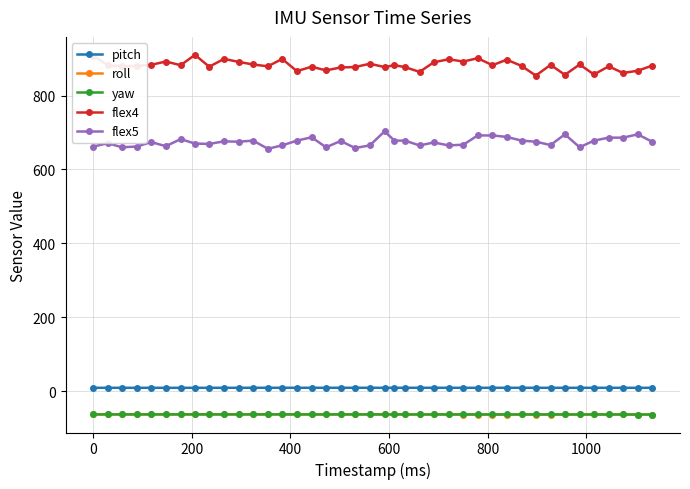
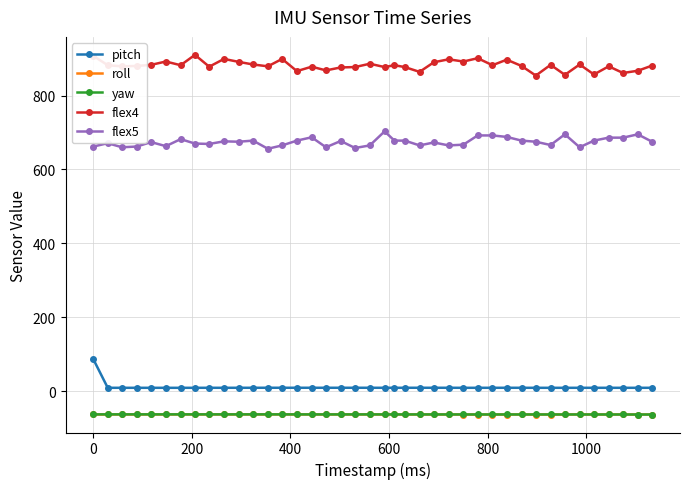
  {
    "pitch": {
-     "0": 10
+     "0": 90
    },
    "flex5": {
      "0": 660
    }
  }
